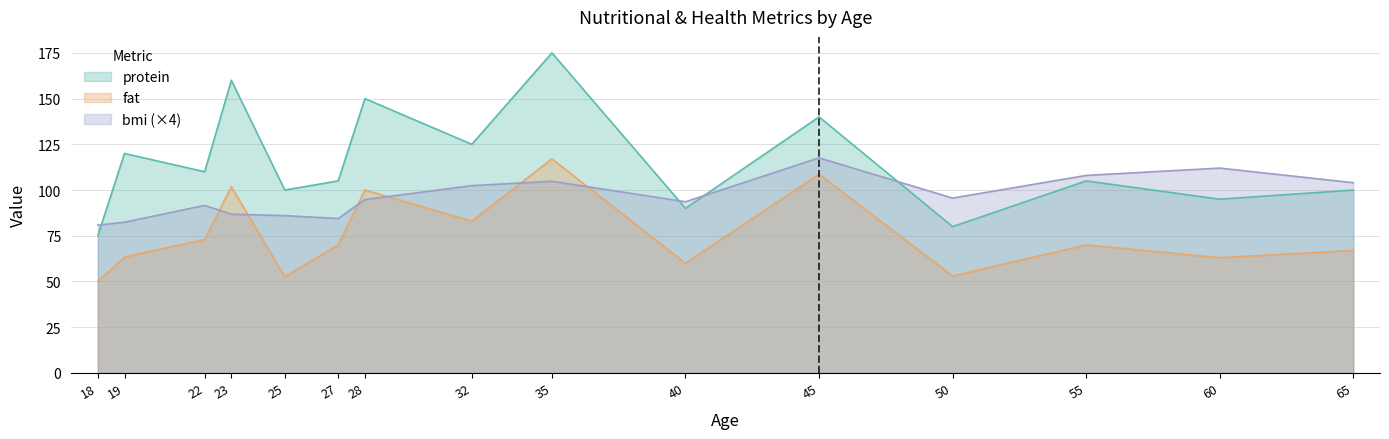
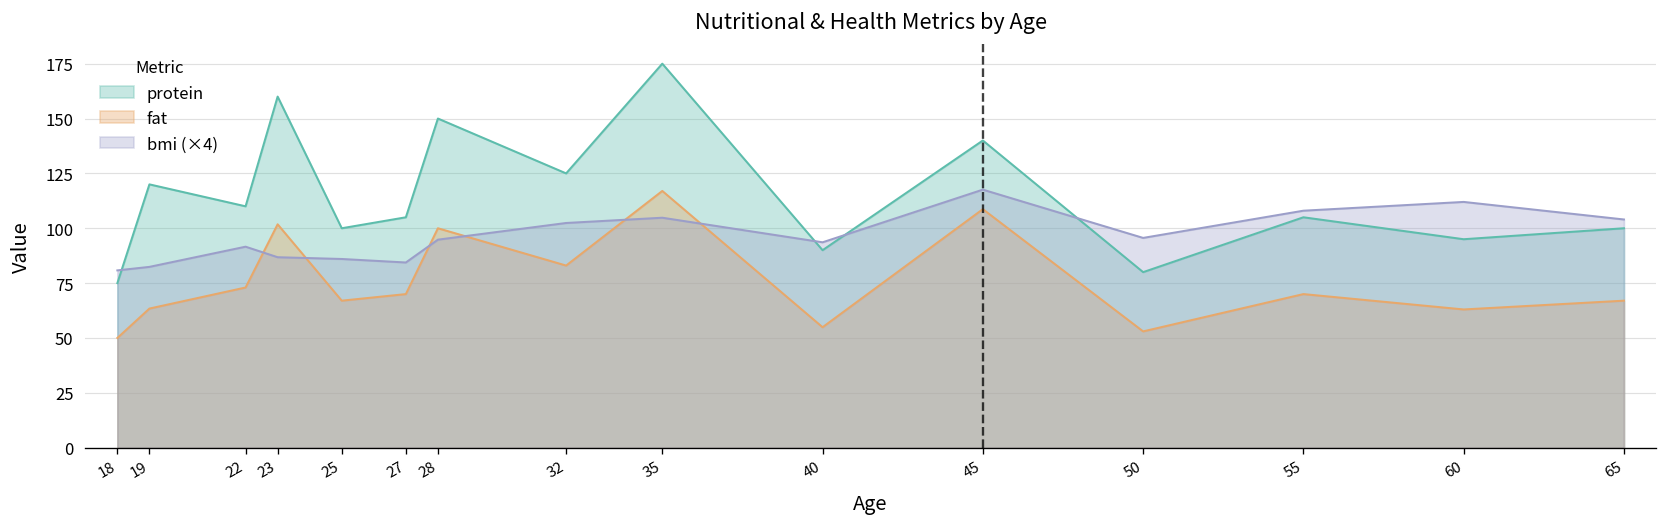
  {
    "fat": {
      "18": 50,
      "19": 63,
      "22": 73,
      "23": 102,
-     "25": 53,
+     "25": 67,
      "27": 70,
      "28": 100,
      "32": 83,
      "35": 117,
-     "40": 60,
+     "40": 55,
      "45": 109,
      "50": 53,
      "55": 70,
      "60": 63,
      "65": 67
    }
  }
